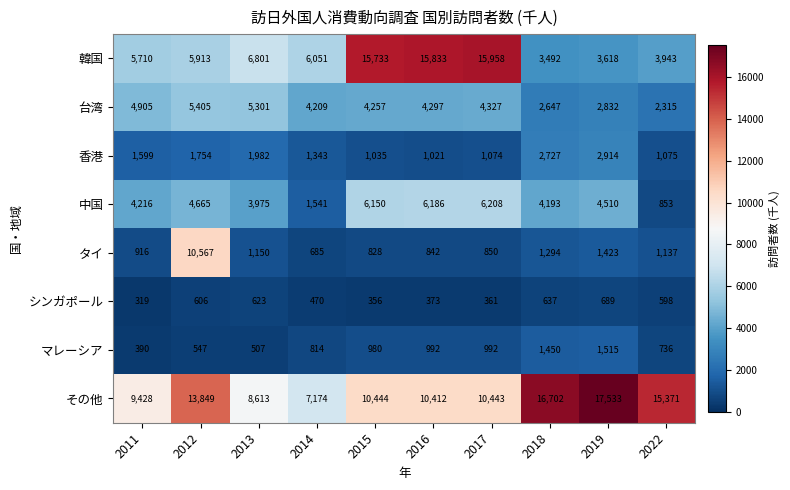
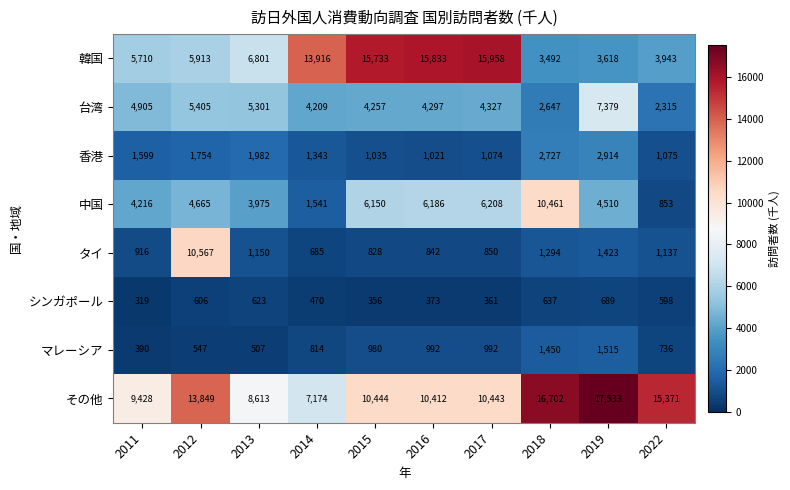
  {
    "韓国": {
      "2011": "5,710",
      "2012": "5,913",
      "2013": "6,801",
-     "2014": "6,051",
+     "2014": "13,916",
      "2015": "15,733",
      "2016": "15,833",
      "2017": "15,958",
      "2018": "3,492",
      "2019": "3,618",
      "2022": "3,943"
    },
    "台湾": {
      "2011": "4,905",
      "2012": "5,405",
      "2013": "5,301",
      "2014": "4,209",
      "2015": "4,257",
      "2016": "4,297",
      "2017": "4,327",
      "2018": "2,647",
-     "2019": "2,832",
+     "2019": "7,379",
      "2022": "2,315"
    },
    "香港": {
      "2011": "1,599",
      "2012": "1,754",
      "2013": "1,982",
      "2014": "1,343",
      "2015": "1,035",
      "2016": "1,021",
      "2017": "1,074",
      "2018": "2,727",
      "2019": "2,914",
      "2022": "1,075"
    },
    "中国": {
      "2011": "4,216",
      "2012": "4,665",
      "2013": "3,975",
      "2014": "1,541",
      "2015": "6,150",
      "2016": "6,186",
      "2017": "6,208",
-     "2018": "4,193",
+     "2018": "10,461",
      "2019": "4,510",
      "2022": "853"
    },
    "タイ": {
      "2011": "916",
      "2012": "10,567",
      "2013": "1,150",
      "2014": "685",
      "2015": "828",
      "2016": "842",
      "2017": "850",
      "2018": "1,294",
      "2019": "1,423",
      "2022": "1,137"
    },
    "シンガポール": {
      "2011": "319",
      "2012": "606",
      "2013": "623",
      "2014": "470",
      "2015": "356",
      "2016": "373",
      "2017": "361",
      "2018": "637",
      "2019": "689",
      "2022": "598"
    },
    "マレーシア": {
      "2011": "390",
      "2012": "547",
      "2013": "507",
      "2014": "814",
      "2015": "980",
      "2016": "992",
      "2017": "992",
      "2018": "1,450",
      "2019": "1,515",
      "2022": "736"
    },
    "その他": {
      "2011": "9,428",
      "2012": "13,849",
      "2013": "8,613",
      "2014": "7,174",
      "2015": "10,444",
      "2016": "10,412",
      "2017": "10,443",
      "2018": "16,702",
      "2019": "17,533",
      "2022": "15,371"
    }
  }
